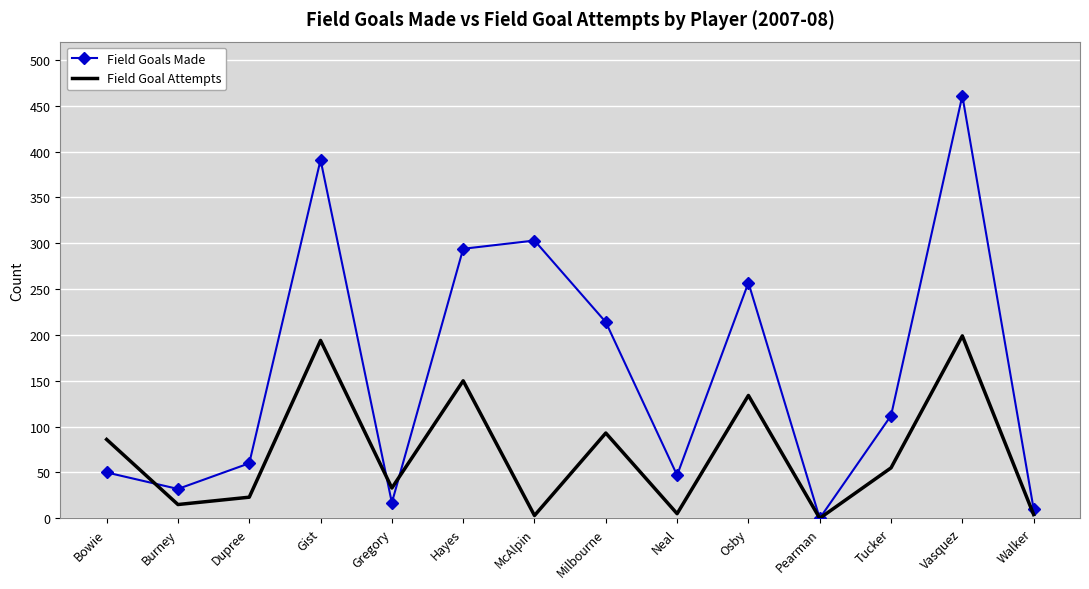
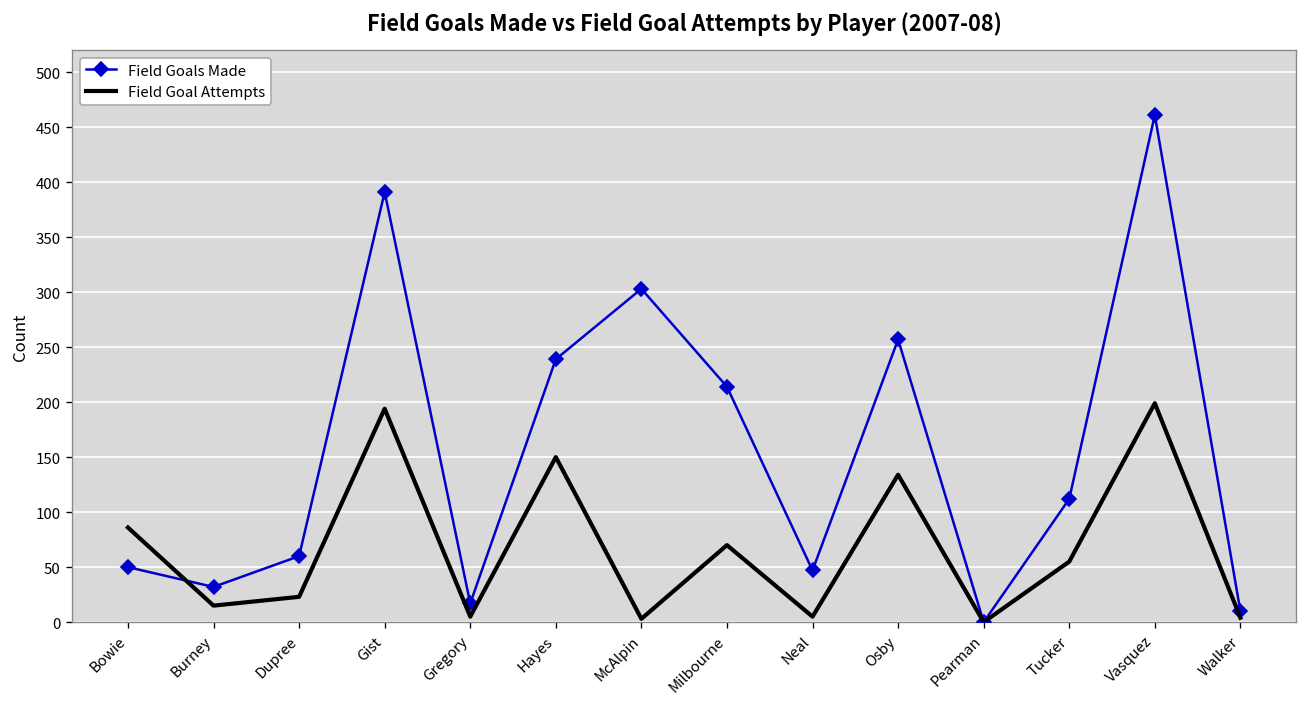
  {
    "Field Goals Made": {
      "Bowie": 50,
      "Burney": 30,
      "Dupree": 60,
      "Gist": 390,
      "Gregory": 20,
-     "Hayes": 290,
+     "Hayes": 240,
      "McAlpin": 300,
      "Milbourne": 210,
      "Neal": 50,
      "Osby": 260,
      "Tucker": 110,
      "Vasquez": 460,
      "Walker": 10
    },
    "Field Goal Attempts": {
      "Bowie": 90,
      "Burney": 20,
      "Dupree": 20,
      "Gist": 190,
-     "Gregory": 30,
+     "Gregory": 10,
      "Hayes": 150,
      "McAlpin": 0,
-     "Milbourne": 90,
+     "Milbourne": 70,
      "Neal": 10,
      "Osby": 130,
      "Tucker": 60,
      "Vasquez": 200,
      "Walker": 0
    }
  }
